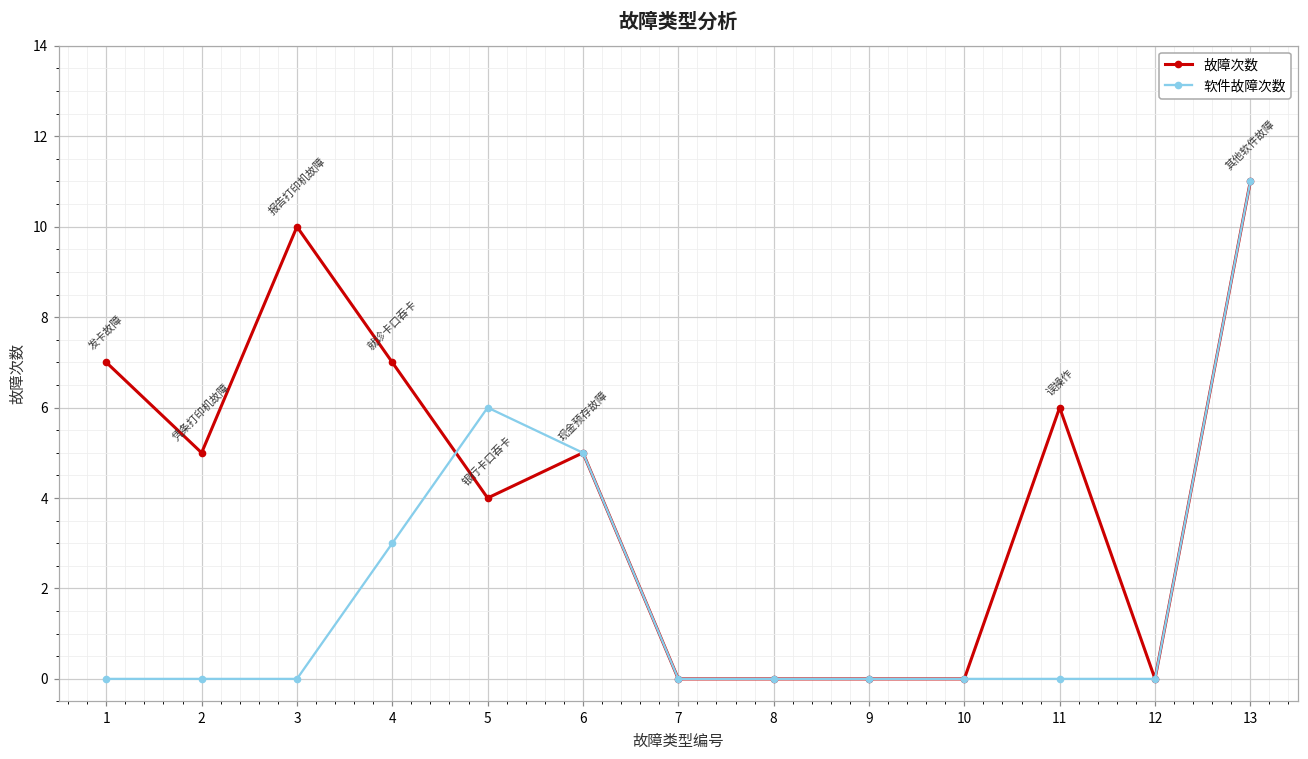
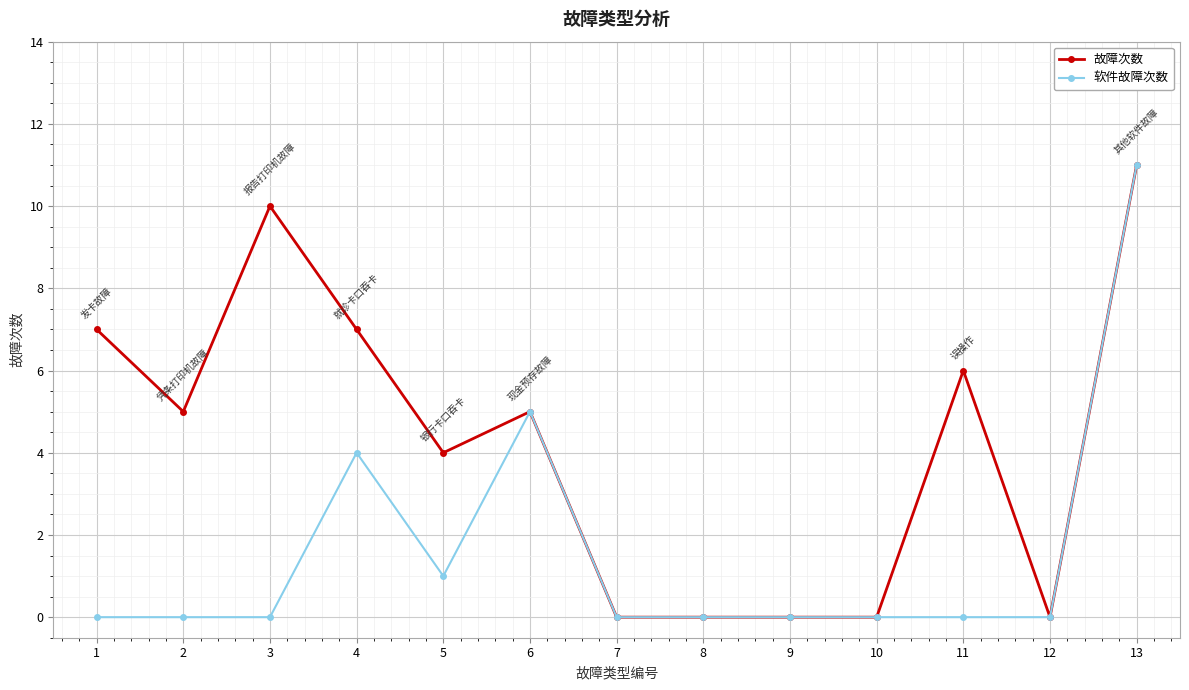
  {
    "故障次数": {
      "1": 7,
      "2": 5,
      "3": 10,
      "4": 7,
      "5": 4,
      "11": 6
    },
    "软件故障次数": {
      "1": 0,
      "2": 0,
      "3": 0,
-     "4": 3,
-     "5": 6,
+     "4": 4,
+     "5": 1,
      "11": 0
    }
  }
